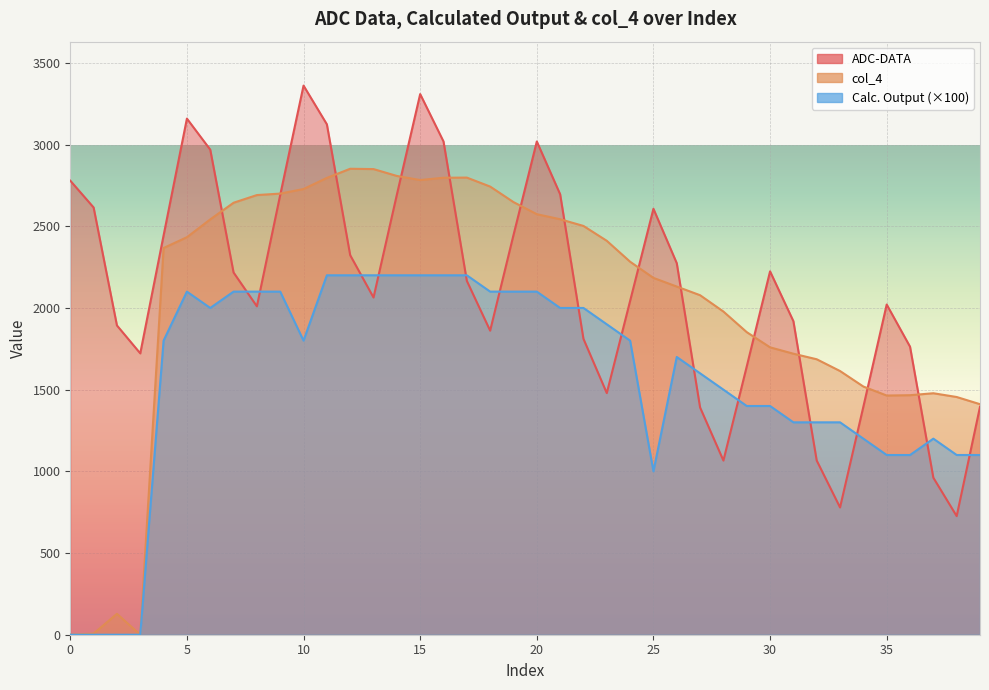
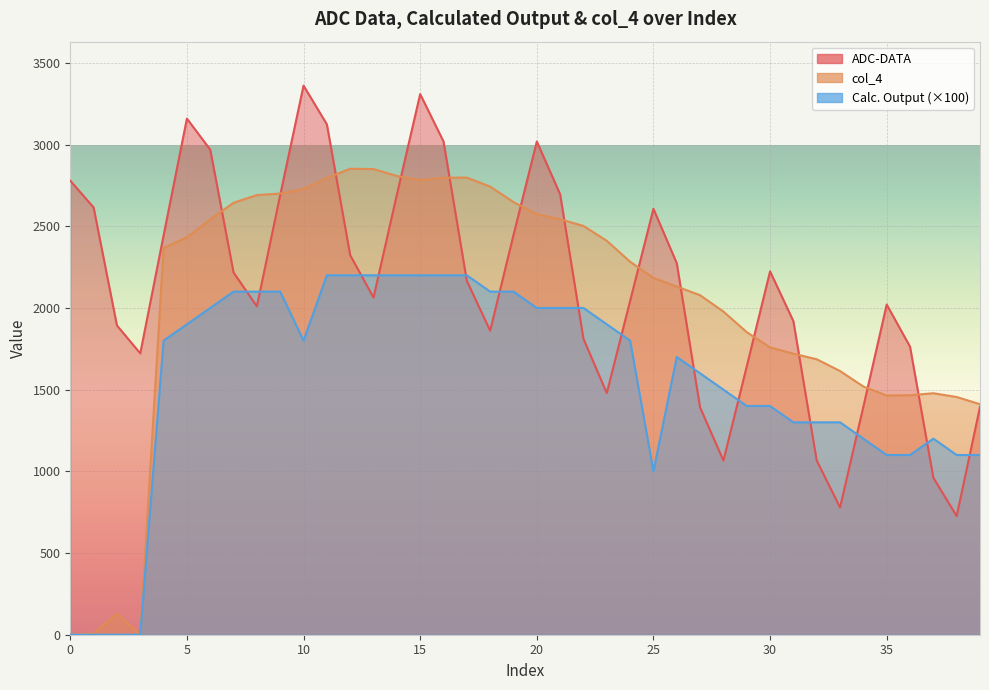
  {
    "Calc. Output (×100)": {
-     "5": 2100,
+     "5": 1900,
      "10": 1800,
      "15": 2200,
-     "20": 2100,
+     "20": 2000,
      "25": 1000,
      "30": 1400,
      "35": 1100
    }
  }
